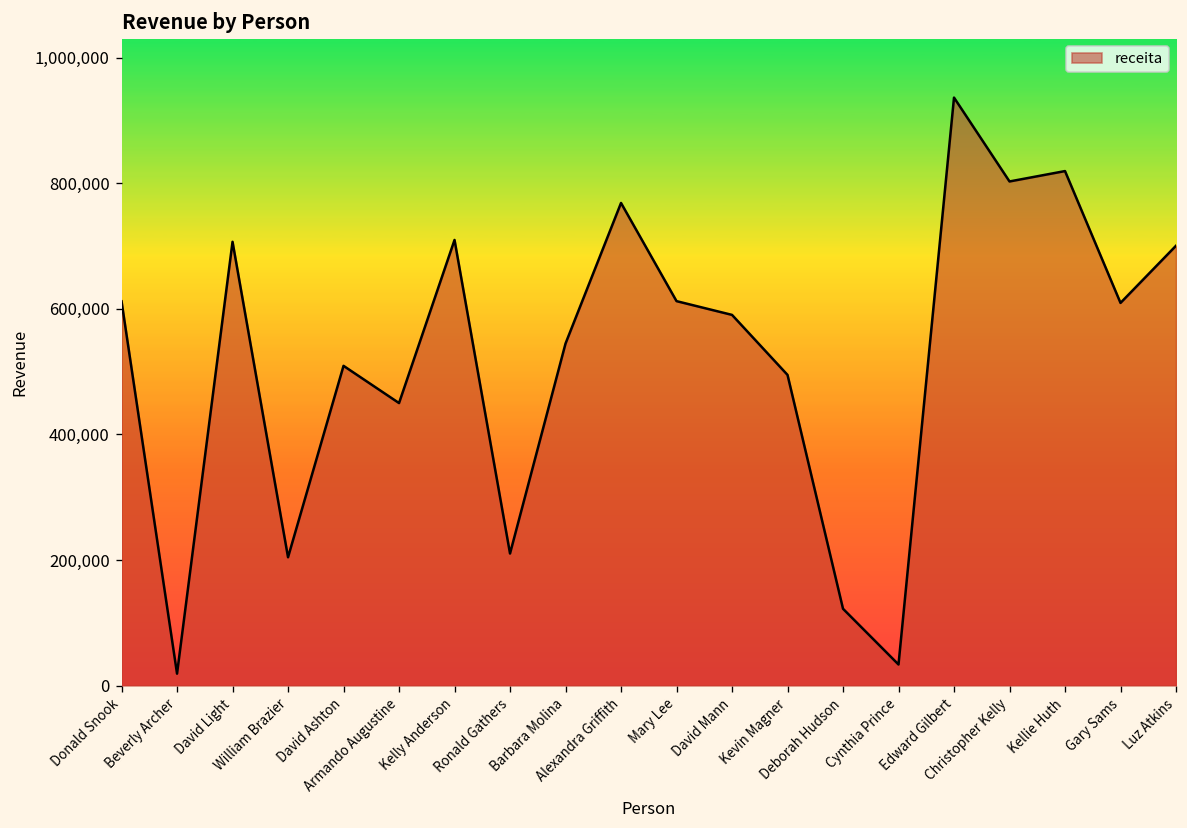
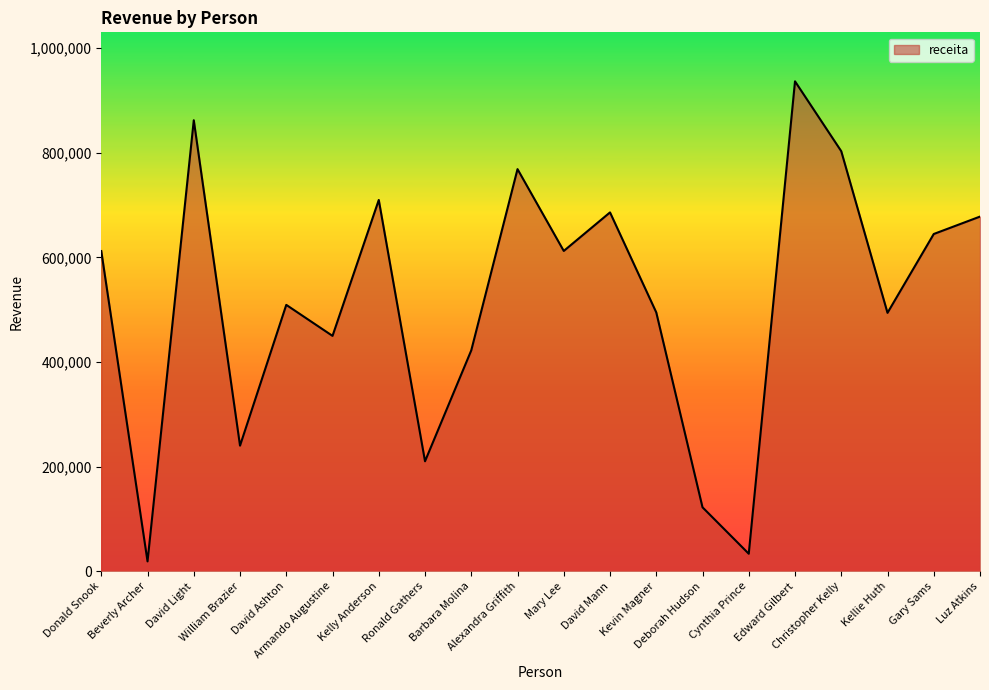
  {
    "Donald Snook": "610,000",
    "Beverly Archer": "20,000",
-   "David Light": "710,000",
-   "William Brazier": "200,000",
+   "David Light": "860,000",
+   "William Brazier": "240,000",
    "David Ashton": "510,000",
    "Armando Augustine": "450,000",
    "Kelly Anderson": "710,000",
    "Ronald Gathers": "210,000",
-   "Barbara Molina": "540,000",
+   "Barbara Molina": "420,000",
    "Alexandra Griffith": "770,000",
    "Mary Lee": "610,000",
-   "David Mann": "590,000",
+   "David Mann": "690,000",
    "Kevin Magner": "490,000",
    "Deborah Hudson": "120,000",
    "Cynthia Prince": "30,000",
    "Edward Gilbert": "940,000",
    "Christopher Kelly": "800,000",
-   "Kellie Huth": "820,000",
-   "Gary Sams": "610,000",
-   "Luz Atkins": "700,000"
+   "Kellie Huth": "490,000",
+   "Gary Sams": "640,000",
+   "Luz Atkins": "680,000"
  }
